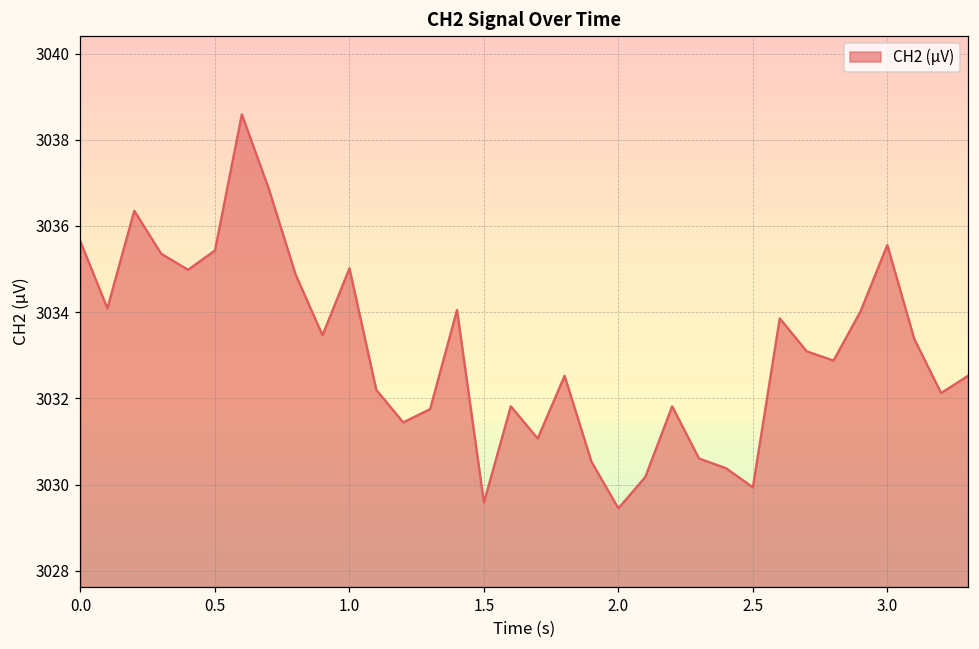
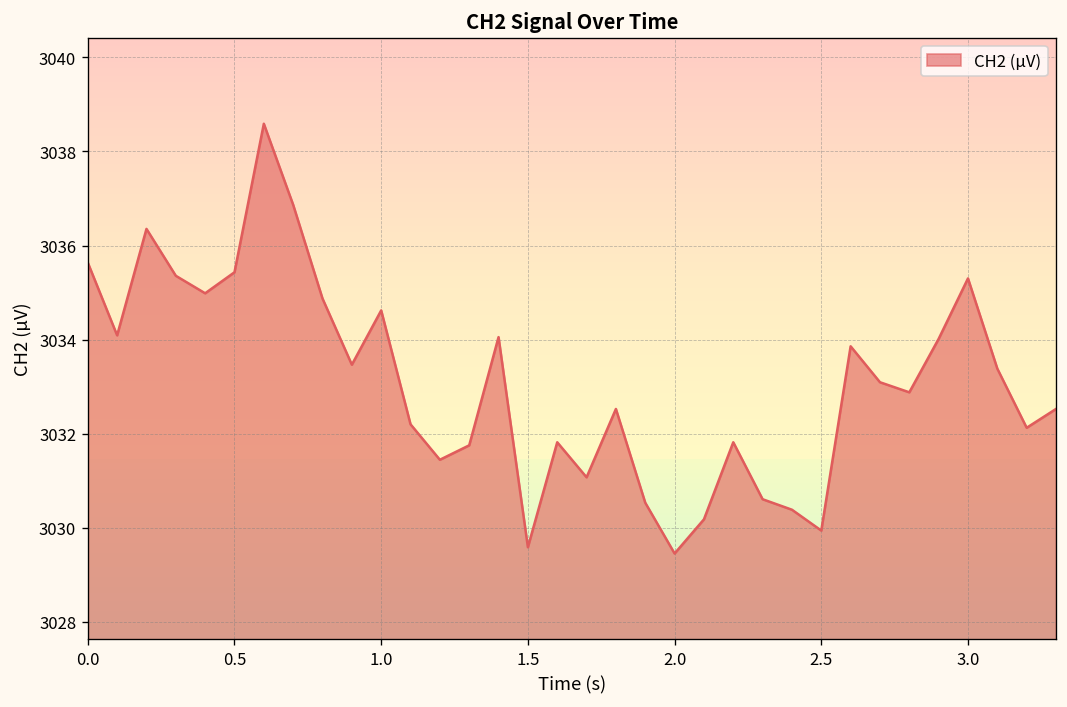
  {
    "0.0": 3035.6,
    "0.5": 3035.4,
-   "1.0": 3035.0,
+   "1.0": 3034.6,
    "1.5": 3029.6,
    "2.0": 3029.5,
    "2.5": 3029.9,
-   "3.0": 3035.6
+   "3.0": 3035.3
  }
